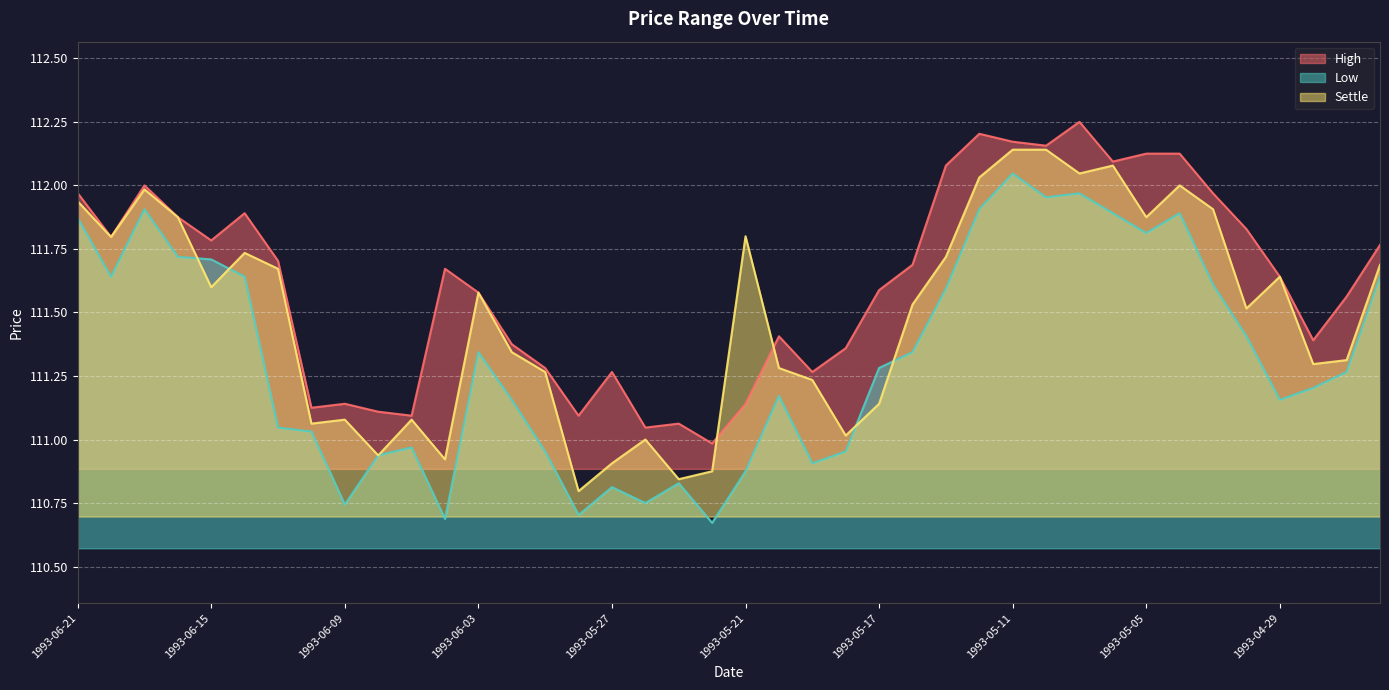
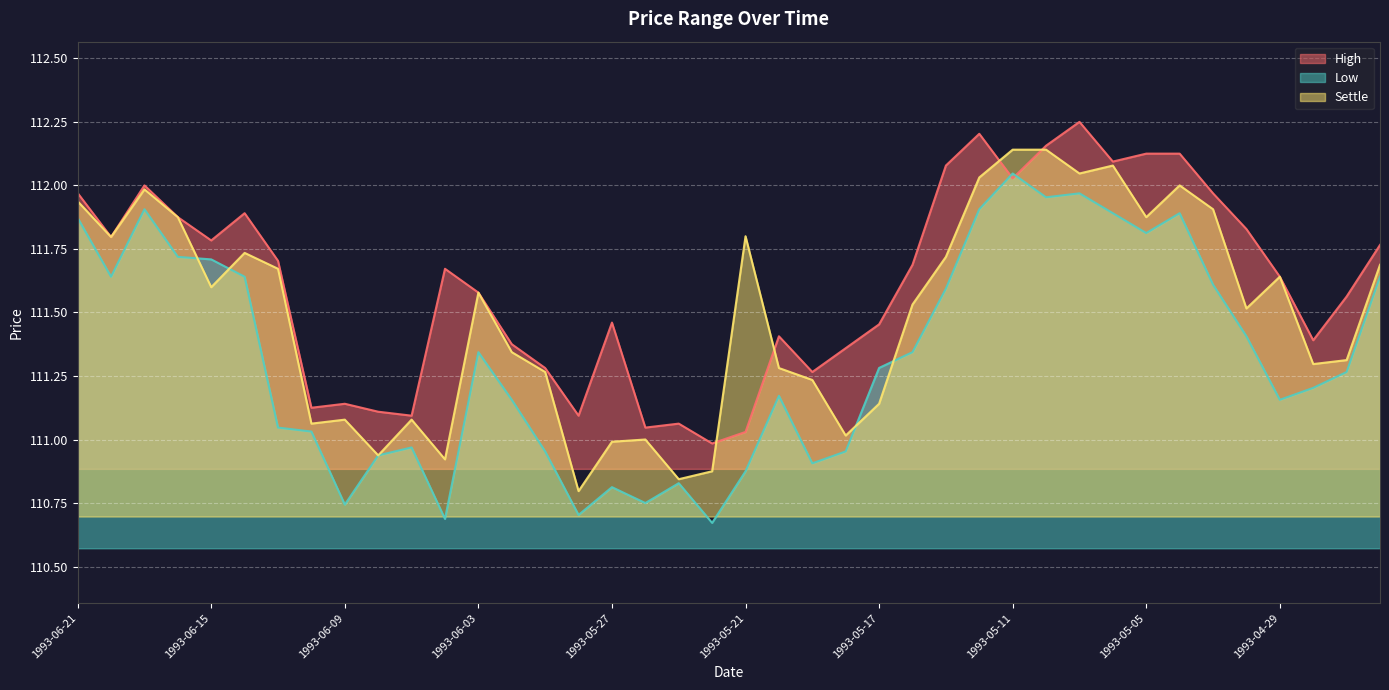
  {
    "High": {
      "1993-06-21": 111.97,
      "1993-06-15": 111.78,
      "1993-06-09": 111.14,
-     "1993-05-27": 111.27,
-     "1993-05-21": 111.14,
-     "1993-05-17": 111.59,
-     "1993-05-11": 112.17,
+     "1993-05-27": 111.46,
+     "1993-05-21": 111.03,
+     "1993-05-17": 111.45,
+     "1993-05-11": 112.03,
      "1993-05-05": 112.13
    },
    "Low": {
      "1993-06-21": 111.87,
      "1993-06-15": 111.71,
      "1993-06-09": 110.74,
      "1993-06-03": 111.34,
      "1993-05-27": 110.81,
      "1993-05-21": 110.88,
      "1993-05-17": 111.28,
      "1993-05-11": 112.05,
      "1993-05-05": 111.81,
      "1993-04-29": 111.16
    },
    "Settle": {
      "1993-06-21": 111.94,
      "1993-06-15": 111.60,
      "1993-06-09": 111.08,
-     "1993-05-27": 110.91,
+     "1993-05-27": 110.99,
      "1993-05-21": 111.80,
      "1993-05-17": 111.14,
      "1993-05-11": 112.14,
      "1993-05-05": 111.88
    }
  }
